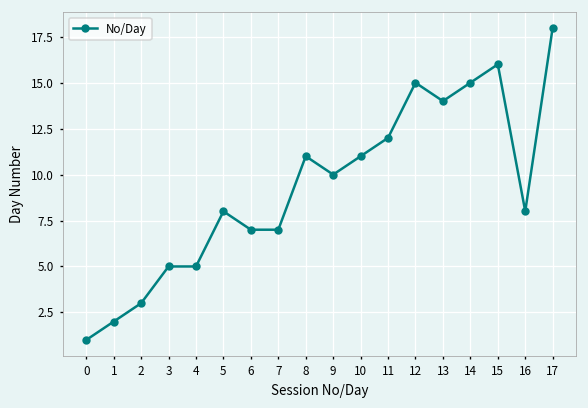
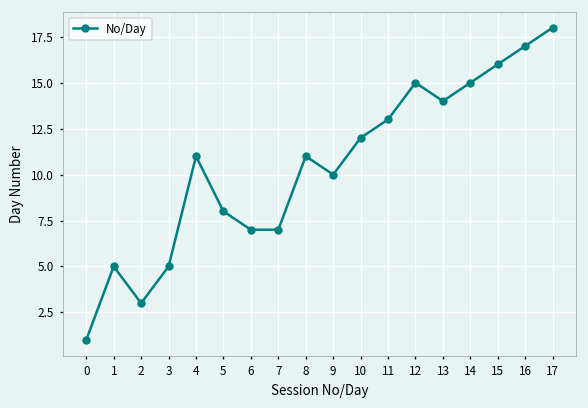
  {
    "0": 1,
-   "1": 2,
+   "1": 5,
    "2": 3,
    "3": 5,
-   "4": 5,
+   "4": 11,
    "5": 8,
    "6": 7,
    "7": 7,
    "8": 11,
    "9": 10,
-   "10": 11,
-   "11": 12,
+   "10": 12,
+   "11": 13,
    "12": 15,
    "13": 14,
    "14": 15,
    "15": 16,
-   "16": 8,
+   "16": 17,
    "17": 18
  }
